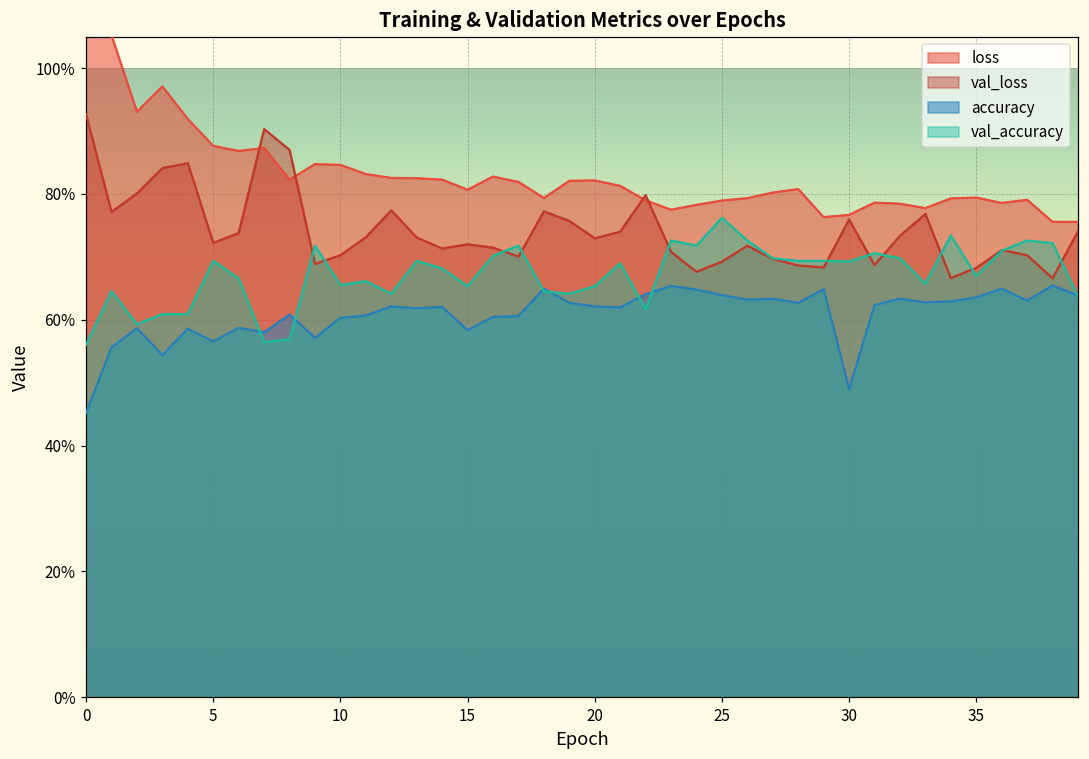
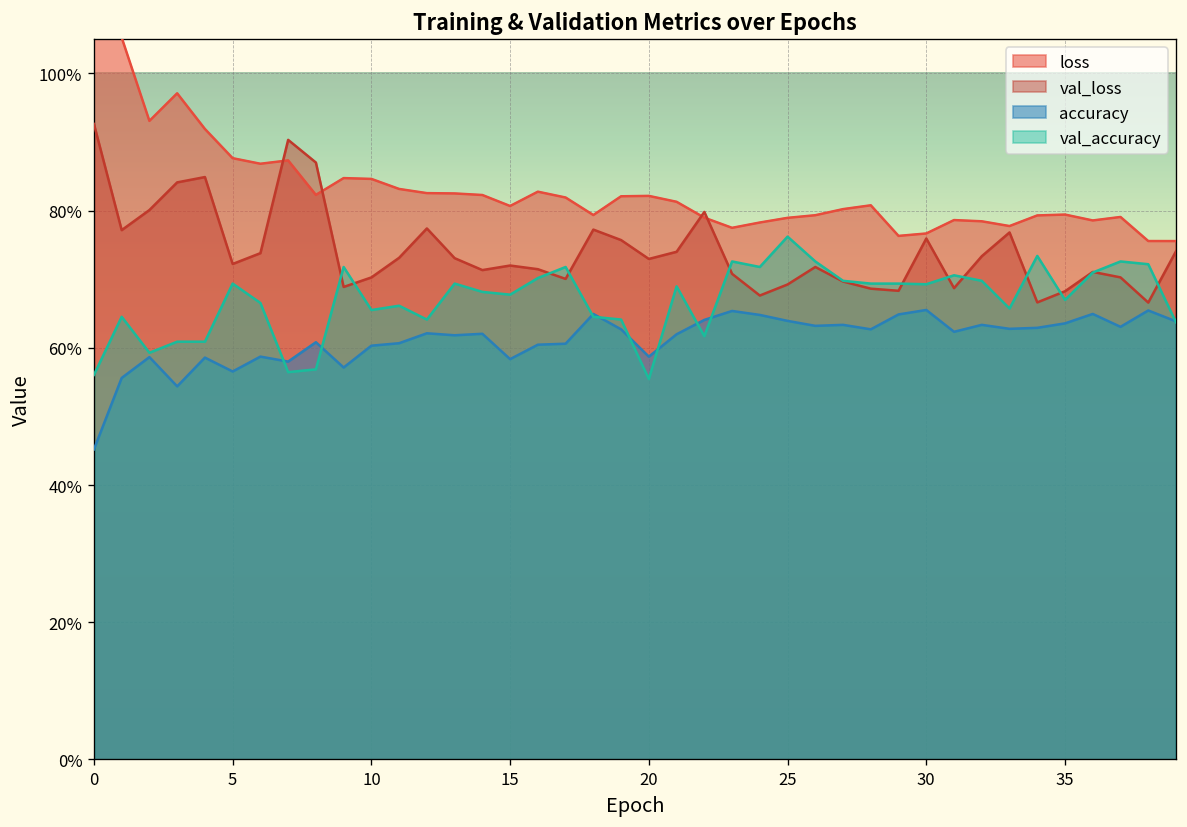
  {
    "accuracy": {
      "0": "45%",
      "5": "57%",
      "10": "60%",
      "15": "58%",
-     "20": "62%",
+     "20": "59%",
      "25": "64%",
-     "30": "49%",
+     "30": "66%",
      "35": "64%"
    },
    "val_accuracy": {
      "0": "56%",
      "5": "69%",
      "10": "66%",
-     "15": "65%",
-     "20": "65%",
+     "15": "68%",
+     "20": "55%",
      "25": "76%",
      "30": "69%",
      "35": "67%"
    }
  }
